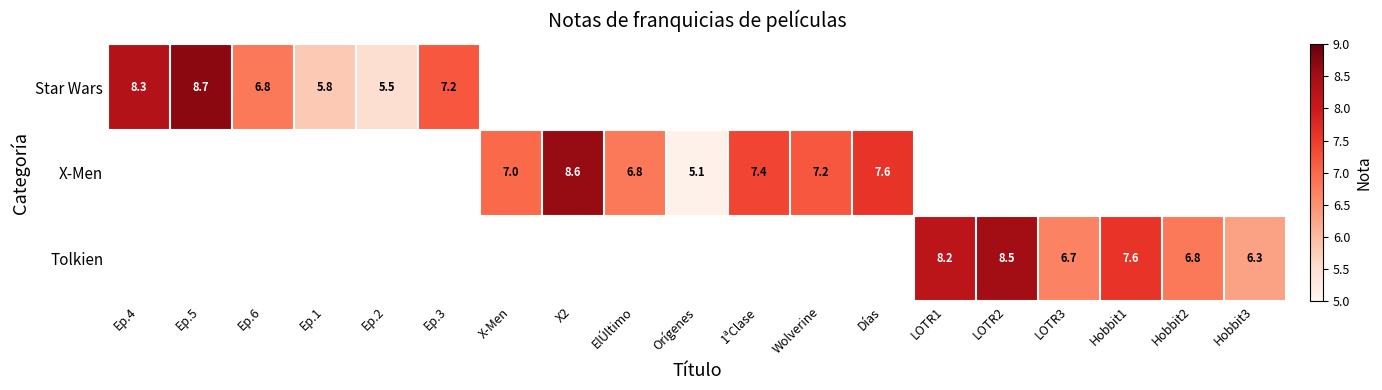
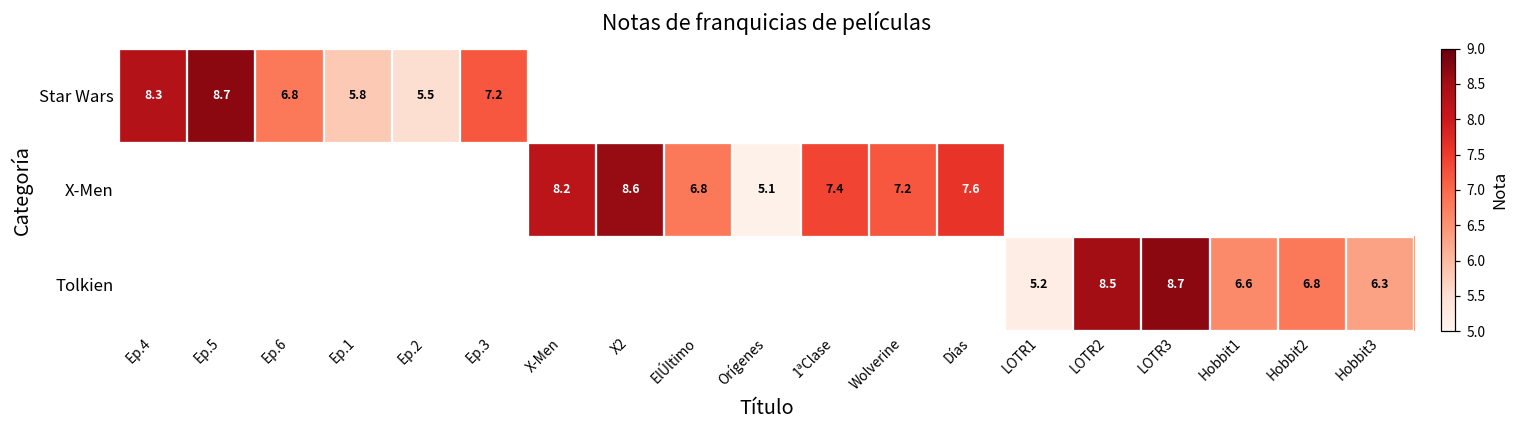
  {
    "Star Wars": {
      "Ep.4": 8.3,
      "Ep.5": 8.7,
      "Ep.6": 6.8,
      "Ep.1": 5.8,
      "Ep.2": 5.5,
      "Ep.3": 7.2
    },
    "X-Men": {
-     "X-Men": 7.0,
+     "X-Men": 8.2,
      "X2": 8.6,
      "ElÚltimo": 6.8,
      "Orígenes": 5.1,
      "1ªClase": 7.4,
      "Wolverine": 7.2,
      "Días": 7.6
    },
    "Tolkien": {
-     "LOTR1": 8.2,
+     "LOTR1": 5.2,
      "LOTR2": 8.5,
-     "LOTR3": 6.7,
-     "Hobbit1": 7.6,
+     "LOTR3": 8.7,
+     "Hobbit1": 6.6,
      "Hobbit2": 6.8,
      "Hobbit3": 6.3
    }
  }
